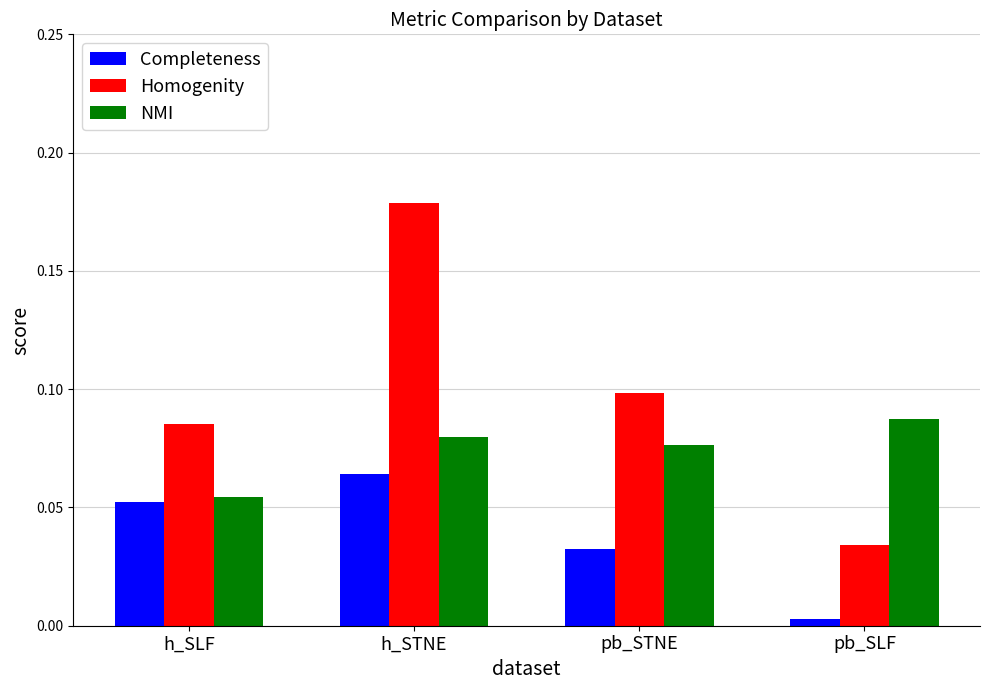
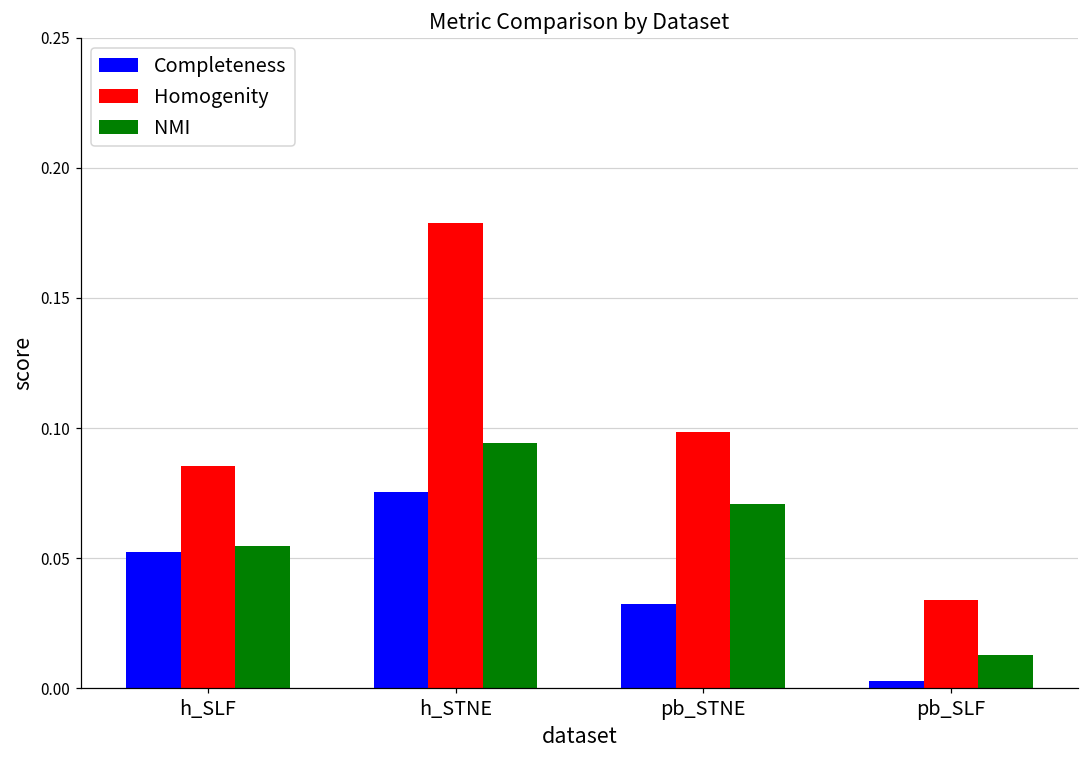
  {
    "Completeness": {
      "h_SLF": 0.052,
-     "h_STNE": 0.064,
+     "h_STNE": 0.076,
      "pb_STNE": 0.032,
      "pb_SLF": 0.003
    },
    "Homogenity": {
      "h_SLF": 0.085,
      "h_STNE": 0.179,
      "pb_STNE": 0.098,
      "pb_SLF": 0.034
    },
    "NMI": {
      "h_SLF": 0.055,
-     "h_STNE": 0.080,
-     "pb_STNE": 0.076,
-     "pb_SLF": 0.087
+     "h_STNE": 0.094,
+     "pb_STNE": 0.071,
+     "pb_SLF": 0.013
    }
  }
